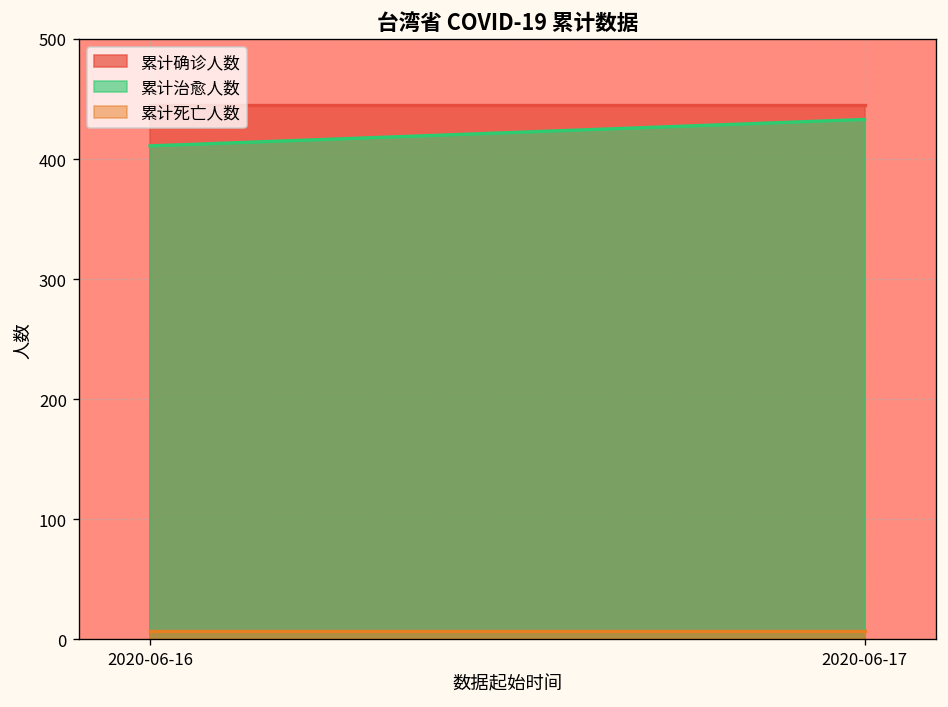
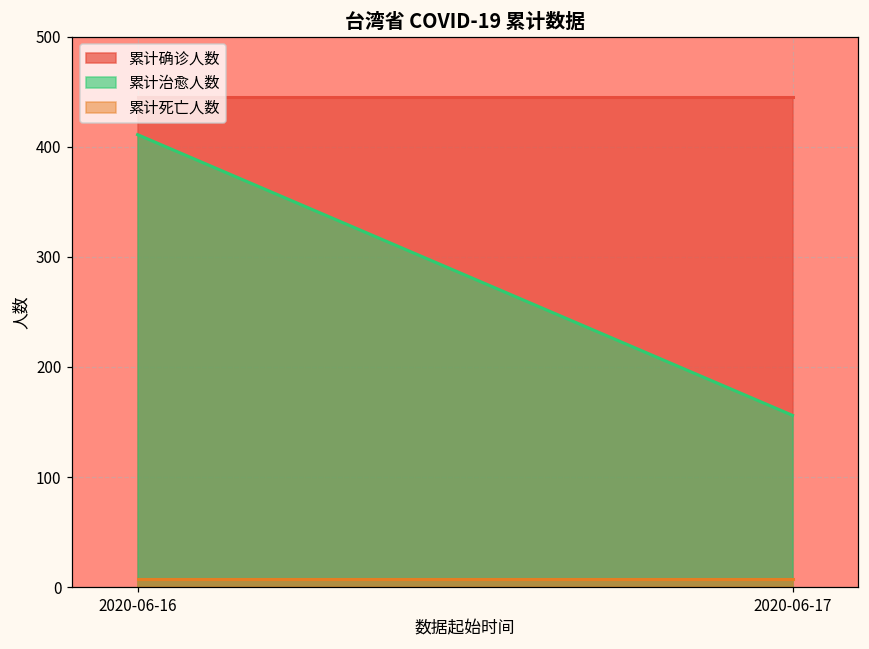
  {
    "累计治愈人数": {
      "2020-06-16": 411,
-     "2020-06-17": 433
+     "2020-06-17": 156
    }
  }
